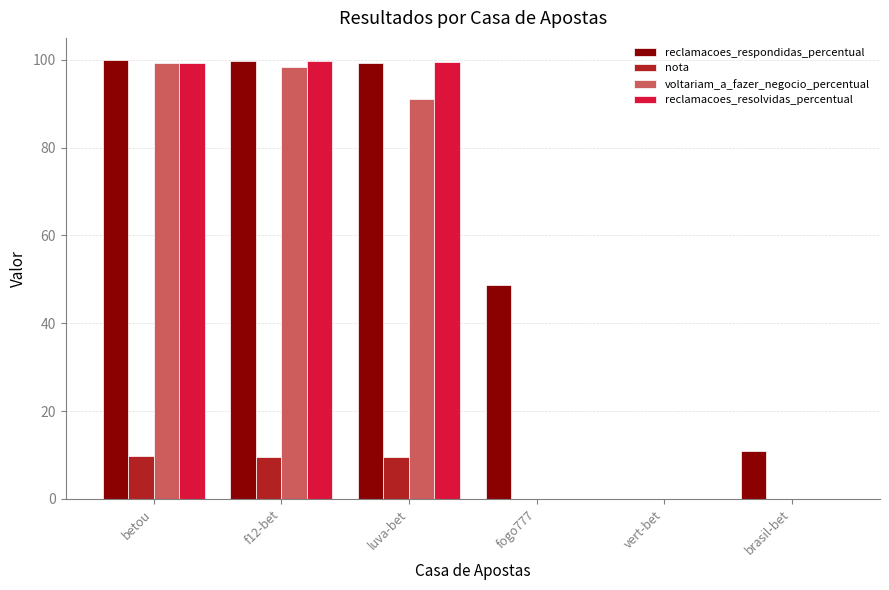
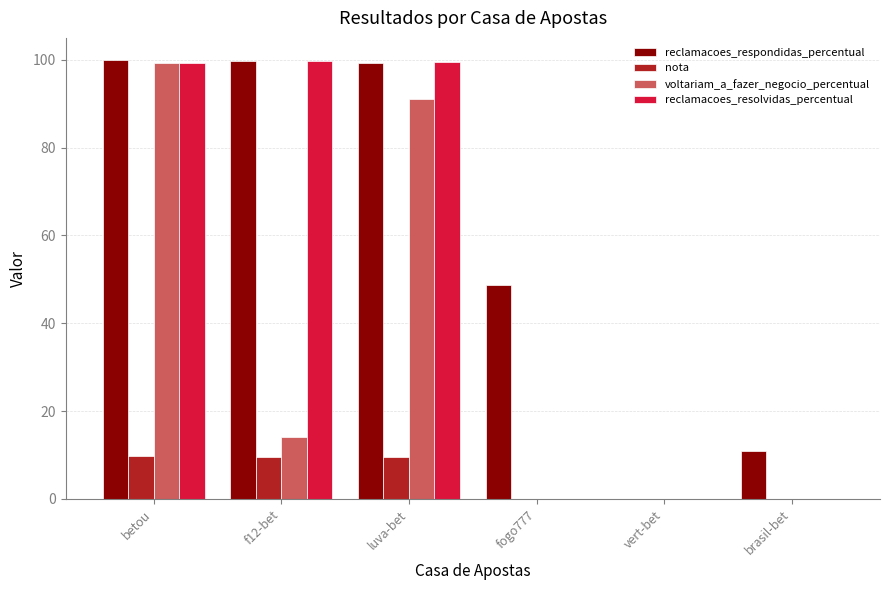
  {
    "reclamacoes_respondidas_percentual": {
      "betou": 100,
      "f12-bet": 100,
      "luva-bet": 99,
      "fogo777": 49,
      "vert-bet": 0,
      "brasil-bet": 11
    },
    "voltariam_a_fazer_negocio_percentual": {
      "betou": 99,
-     "f12-bet": 98,
+     "f12-bet": 14,
      "luva-bet": 91,
      "fogo777": 0,
      "vert-bet": 0,
      "brasil-bet": 0
    }
  }
